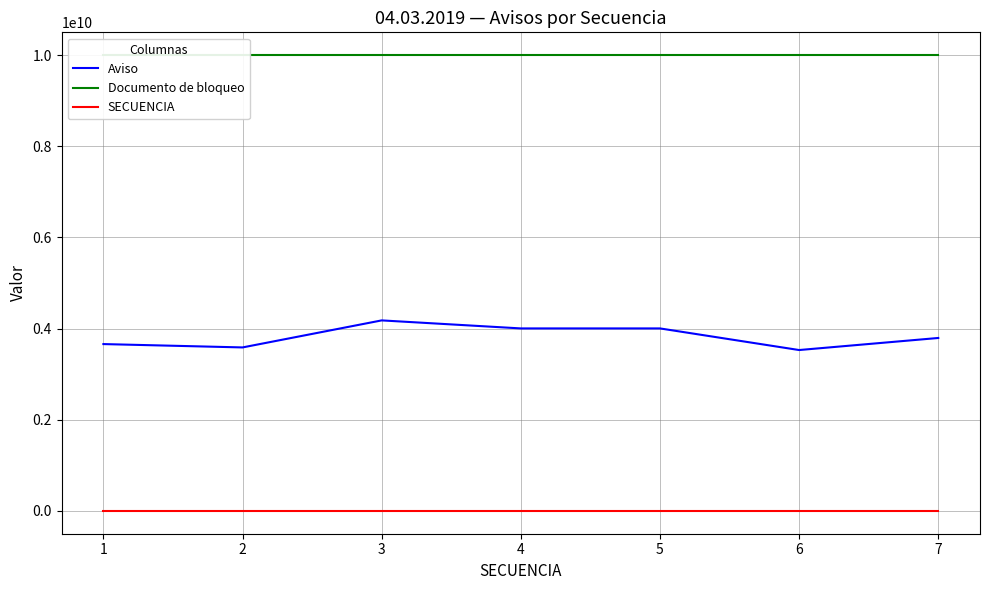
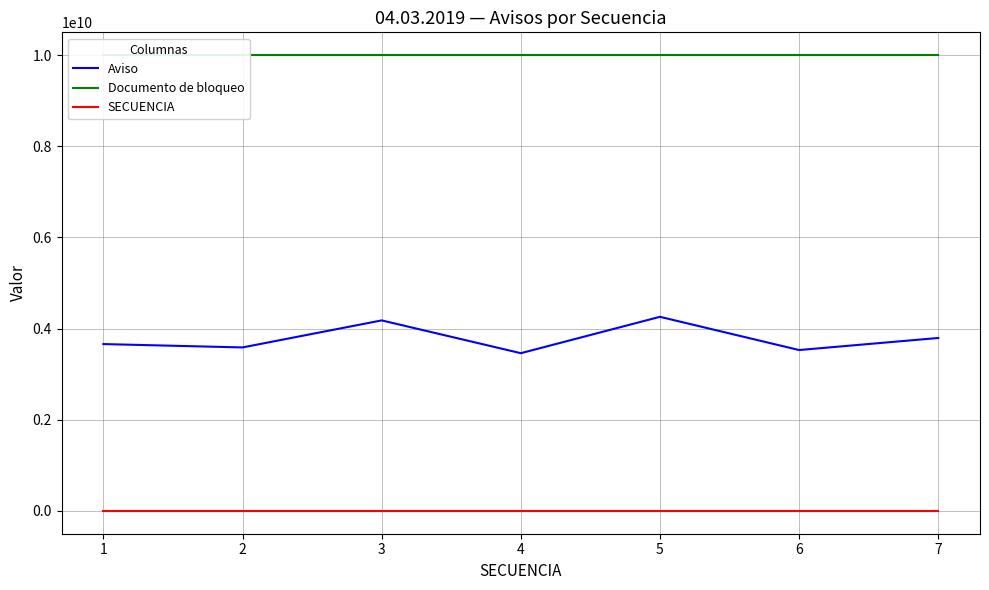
  {
    "Aviso": {
      "1": 3700000000,
      "2": 3600000000,
      "3": 4200000000,
-     "4": 4000000000,
-     "5": 4000000000,
+     "4": 3500000000,
+     "5": 4300000000,
      "6": 3500000000,
      "7": 3800000000
    },
    "Documento de bloqueo": {
      "3": 10000000000,
      "4": 10000000000,
      "5": 10000000000,
      "6": 10000000000,
      "7": 10000000000
    },
    "SECUENCIA": {
      "1": 0,
      "2": 0,
      "3": 0,
      "4": 0,
      "5": 0,
      "6": 0,
      "7": 0
    }
  }
